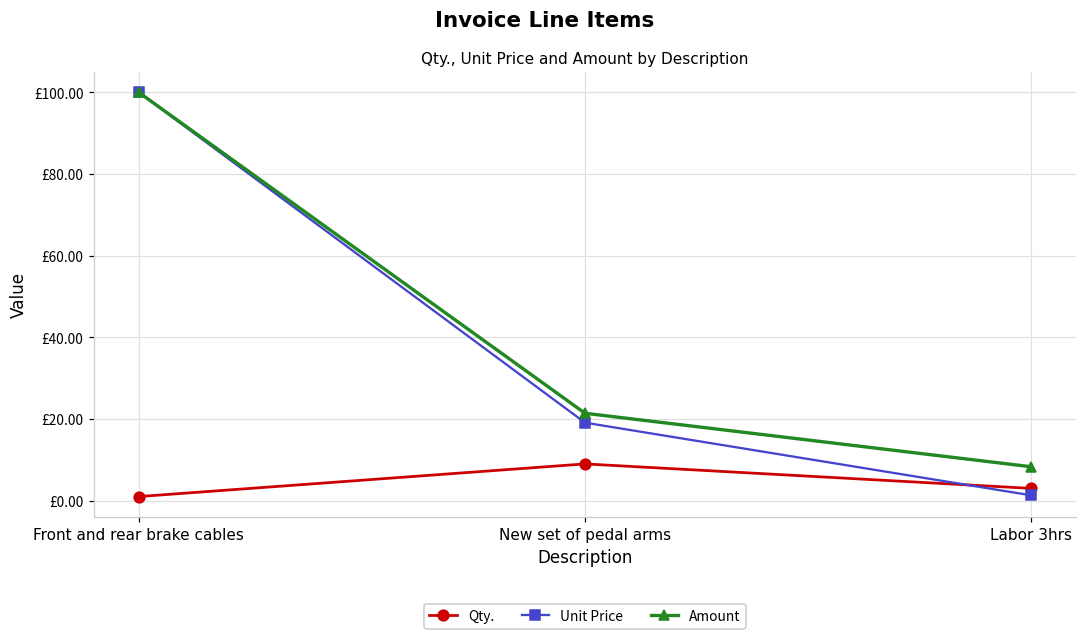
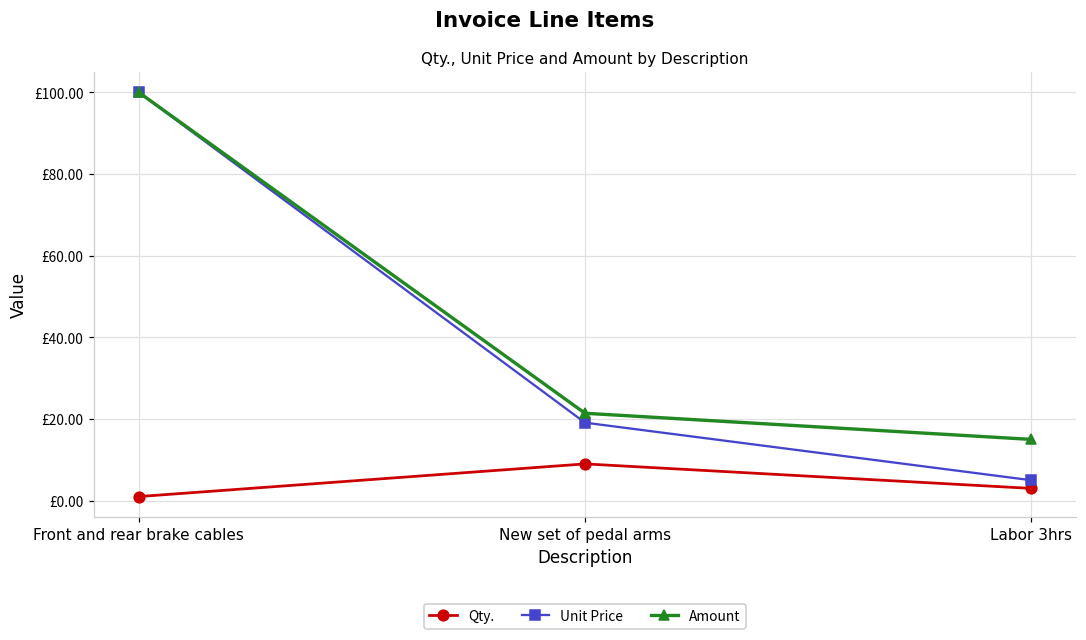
  {
    "Qty.": {
      "Front and rear brake cables": "£1",
      "New set of pedal arms": "£9",
      "Labor 3hrs": "£3"
    },
    "Unit Price": {
      "New set of pedal arms": "£19",
-     "Labor 3hrs": "£1"
+     "Labor 3hrs": "£5"
    },
    "Amount": {
      "New set of pedal arms": "£21",
-     "Labor 3hrs": "£8"
+     "Labor 3hrs": "£15"
    }
  }
